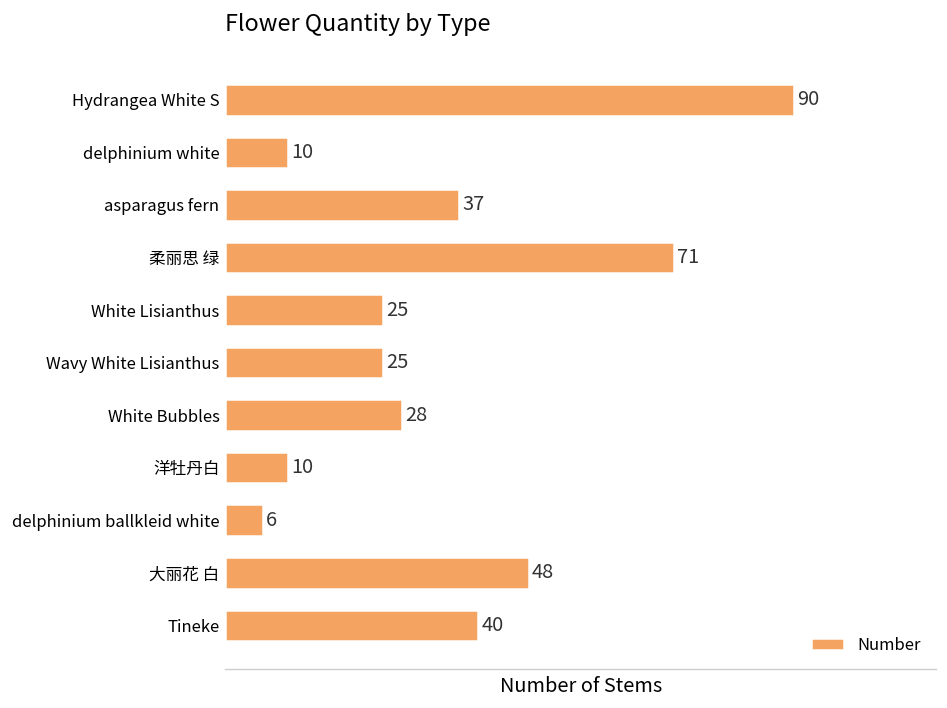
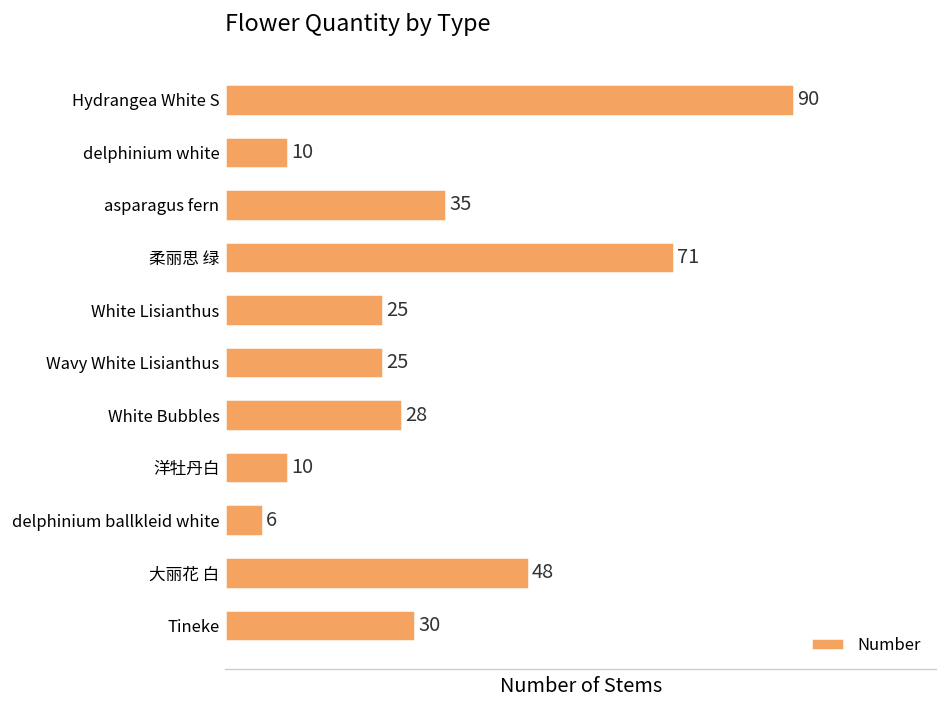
  {
    "Hydrangea White S": 90,
    "delphinium white": 10,
-   "asparagus fern": 37,
+   "asparagus fern": 35,
    "柔丽思 绿": 71,
    "White Lisianthus": 25,
    "Wavy White Lisianthus": 25,
    "White Bubbles": 28,
    "洋牡丹白": 10,
    "delphinium ballkleid white": 6,
    "大丽花 白": 48,
-   "Tineke": 40
+   "Tineke": 30
  }
